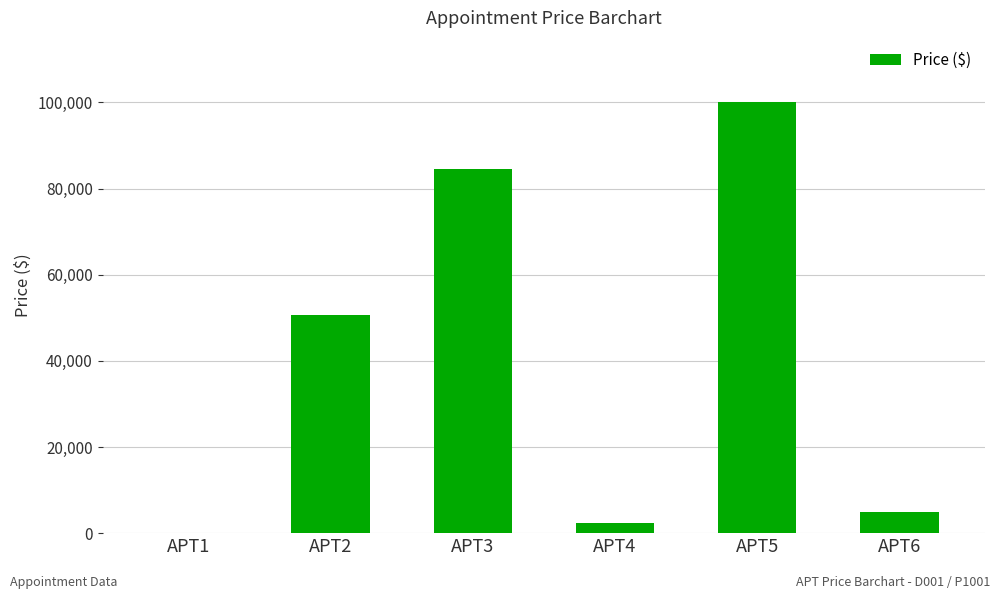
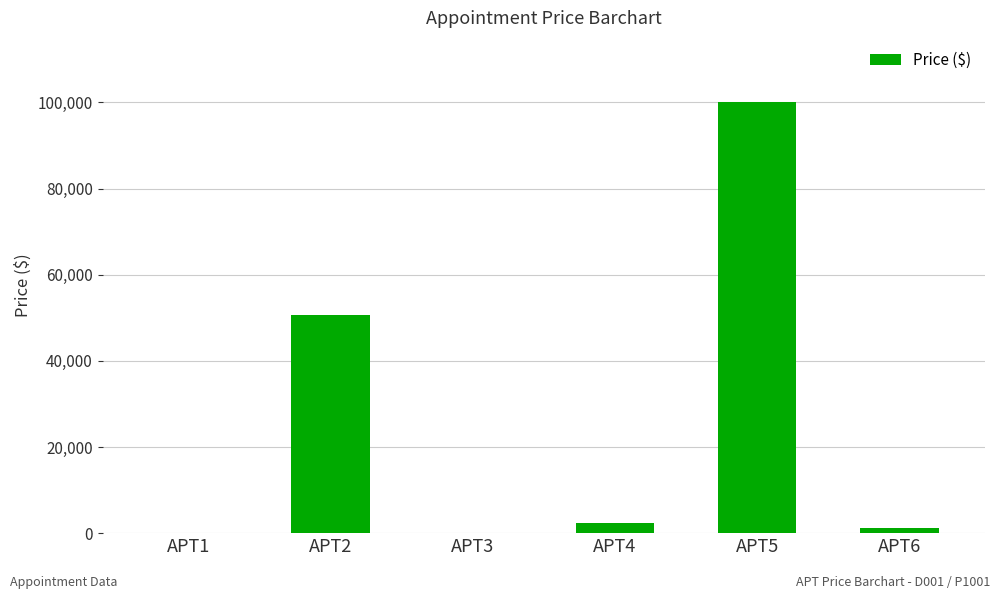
  {
    "APT1": "0",
    "APT2": "51,000",
-   "APT3": "85,000",
+   "APT3": "0",
    "APT4": "2,000",
    "APT5": "100,000",
-   "APT6": "5,000"
+   "APT6": "1,000"
  }
